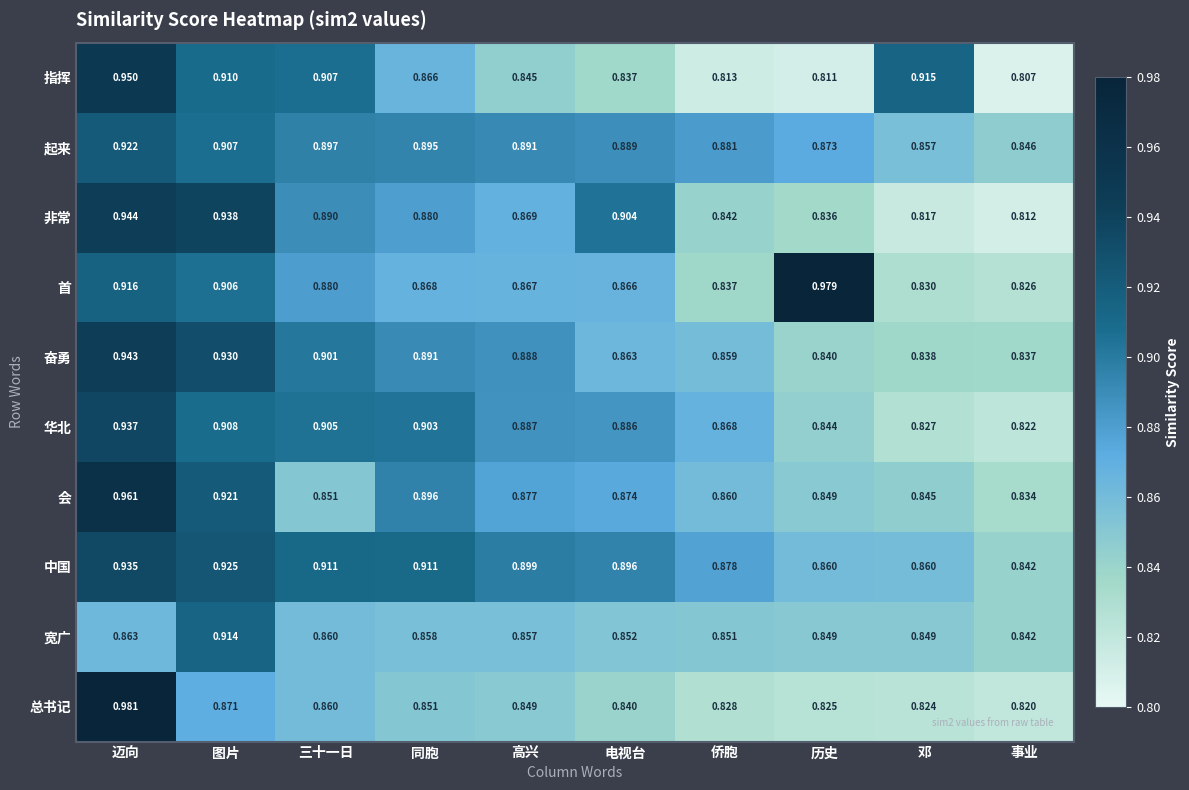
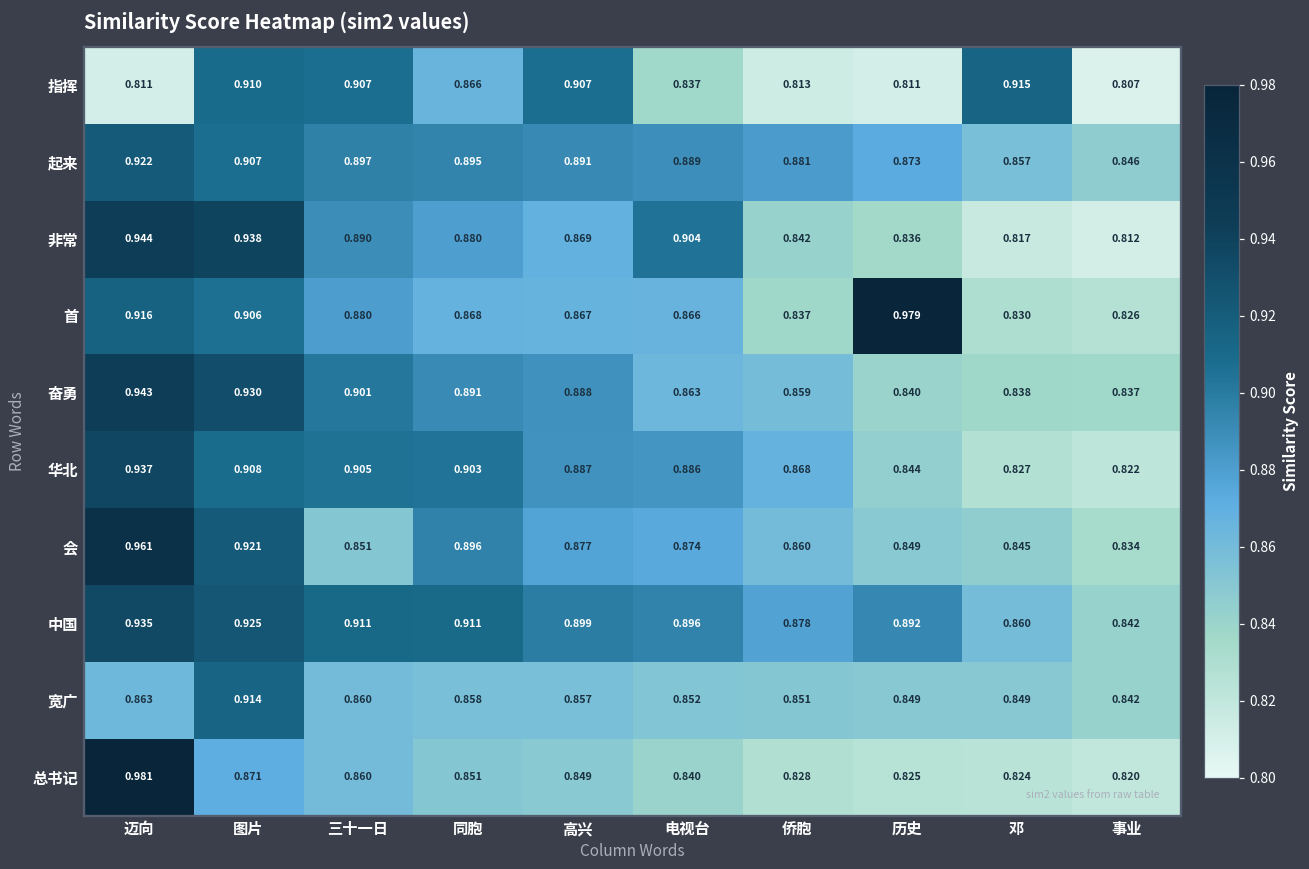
  {
    "指挥": {
-     "迈向": 0.950,
+     "迈向": 0.811,
      "图片": 0.910,
      "三十一日": 0.907,
      "同胞": 0.866,
-     "高兴": 0.845,
+     "高兴": 0.907,
      "电视台": 0.837,
      "侨胞": 0.813,
      "历史": 0.811,
      "邓": 0.915,
      "事业": 0.807
    },
    "起来": {
      "迈向": 0.922,
      "图片": 0.907,
      "三十一日": 0.897,
      "同胞": 0.895,
      "高兴": 0.891,
      "电视台": 0.889,
      "侨胞": 0.881,
      "历史": 0.873,
      "邓": 0.857,
      "事业": 0.846
    },
    "非常": {
      "迈向": 0.944,
      "图片": 0.938,
      "三十一日": 0.890,
      "同胞": 0.880,
      "高兴": 0.869,
      "电视台": 0.904,
      "侨胞": 0.842,
      "历史": 0.836,
      "邓": 0.817,
      "事业": 0.812
    },
    "首": {
      "迈向": 0.916,
      "图片": 0.906,
      "三十一日": 0.880,
      "同胞": 0.868,
      "高兴": 0.867,
      "电视台": 0.866,
      "侨胞": 0.837,
      "历史": 0.979,
      "邓": 0.830,
      "事业": 0.826
    },
    "奋勇": {
      "迈向": 0.943,
      "图片": 0.930,
      "三十一日": 0.901,
      "同胞": 0.891,
      "高兴": 0.888,
      "电视台": 0.863,
      "侨胞": 0.859,
      "历史": 0.840,
      "邓": 0.838,
      "事业": 0.837
    },
    "华北": {
      "迈向": 0.937,
      "图片": 0.908,
      "三十一日": 0.905,
      "同胞": 0.903,
      "高兴": 0.887,
      "电视台": 0.886,
      "侨胞": 0.868,
      "历史": 0.844,
      "邓": 0.827,
      "事业": 0.822
    },
    "会": {
      "迈向": 0.961,
      "图片": 0.921,
      "三十一日": 0.851,
      "同胞": 0.896,
      "高兴": 0.877,
      "电视台": 0.874,
      "侨胞": 0.860,
      "历史": 0.849,
      "邓": 0.845,
      "事业": 0.834
    },
    "中国": {
      "迈向": 0.935,
      "图片": 0.925,
      "三十一日": 0.911,
      "同胞": 0.911,
      "高兴": 0.899,
      "电视台": 0.896,
      "侨胞": 0.878,
-     "历史": 0.860,
+     "历史": 0.892,
      "邓": 0.860,
      "事业": 0.842
    },
    "宽广": {
      "迈向": 0.863,
      "图片": 0.914,
      "三十一日": 0.860,
      "同胞": 0.858,
      "高兴": 0.857,
      "电视台": 0.852,
      "侨胞": 0.851,
      "历史": 0.849,
      "邓": 0.849,
      "事业": 0.842
    },
    "总书记": {
      "迈向": 0.981,
      "图片": 0.871,
      "三十一日": 0.860,
      "同胞": 0.851,
      "高兴": 0.849,
      "电视台": 0.840,
      "侨胞": 0.828,
      "历史": 0.825,
      "邓": 0.824
    }
  }
